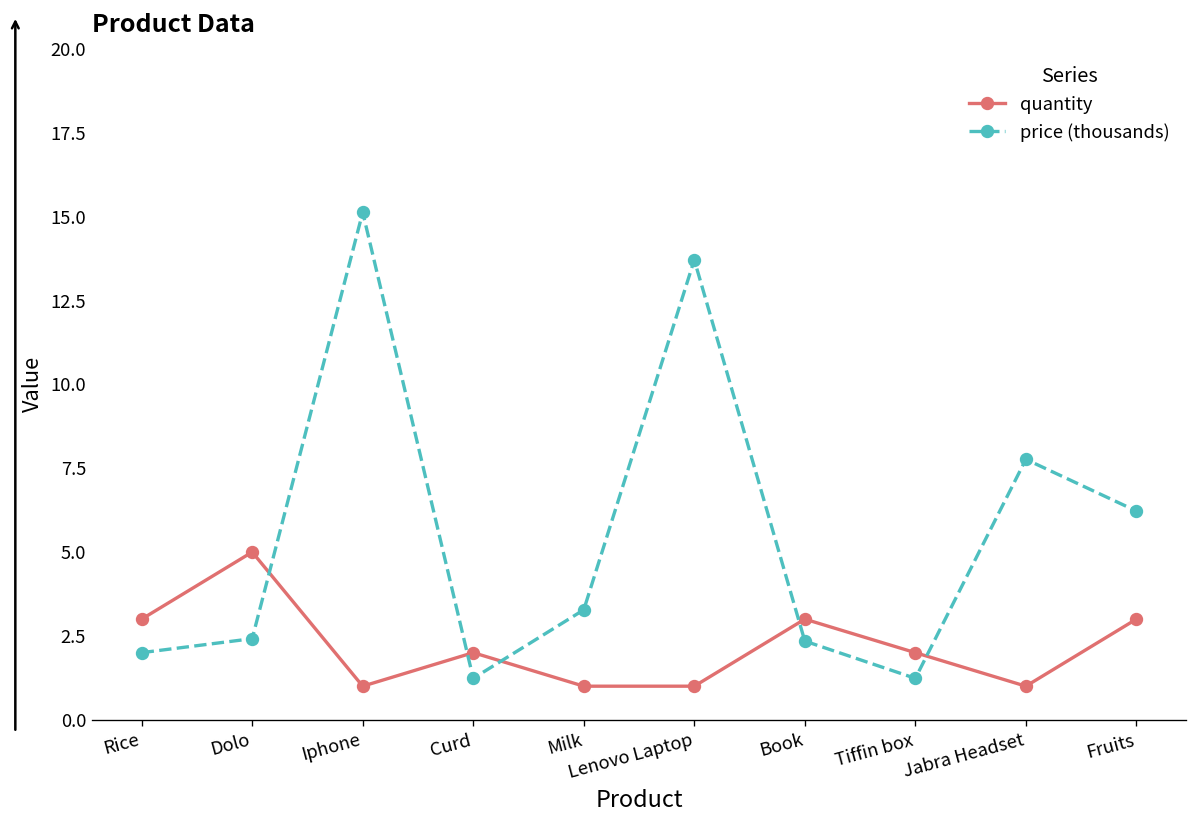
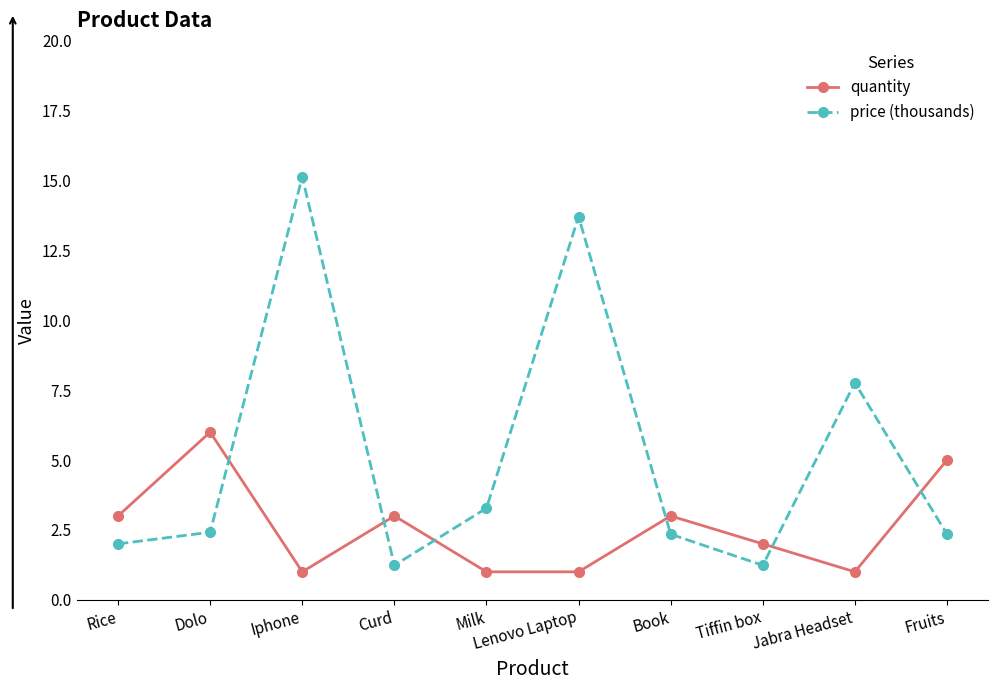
  {
    "quantity": {
      "Rice": 3,
-     "Dolo": 5,
+     "Dolo": 6,
      "Iphone": 1,
-     "Curd": 2,
+     "Curd": 3,
      "Milk": 1,
      "Lenovo Laptop": 1,
      "Book": 3,
      "Tiffin box": 2,
      "Jabra Headset": 1,
-     "Fruits": 3
+     "Fruits": 5
    },
    "price (thousands)": {
      "Rice": 2.0,
      "Dolo": 2.4,
      "Iphone": 15.1,
      "Curd": 1.2,
      "Milk": 3.3,
      "Lenovo Laptop": 13.7,
      "Book": 2.3,
      "Tiffin box": 1.2,
      "Jabra Headset": 7.8,
-     "Fruits": 6.2
+     "Fruits": 2.3
    }
  }
